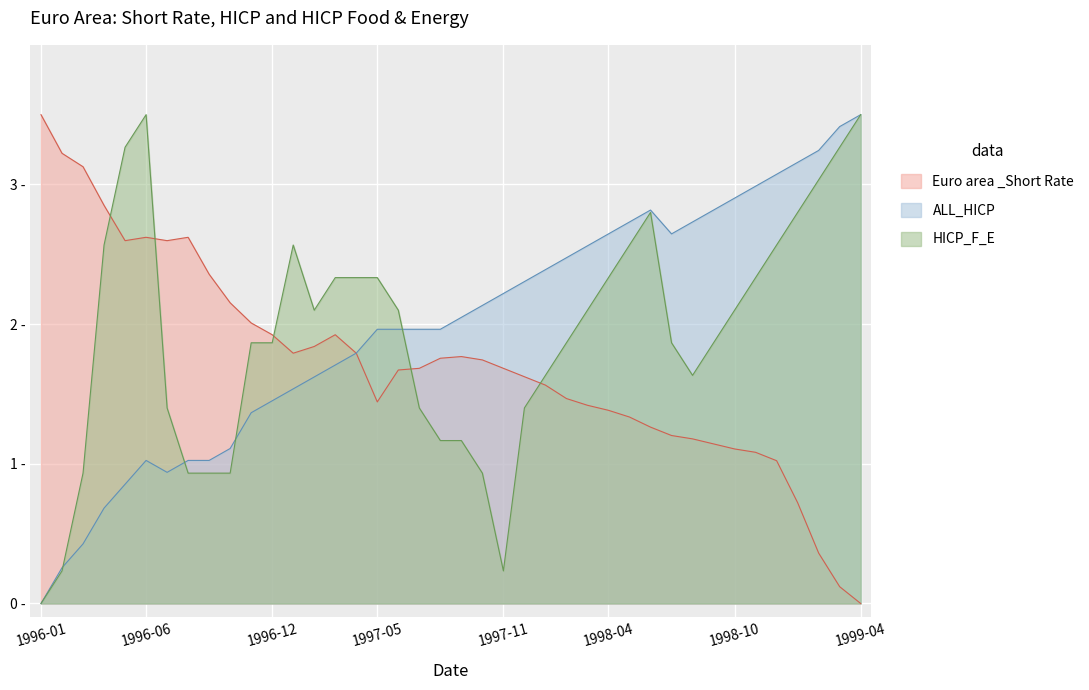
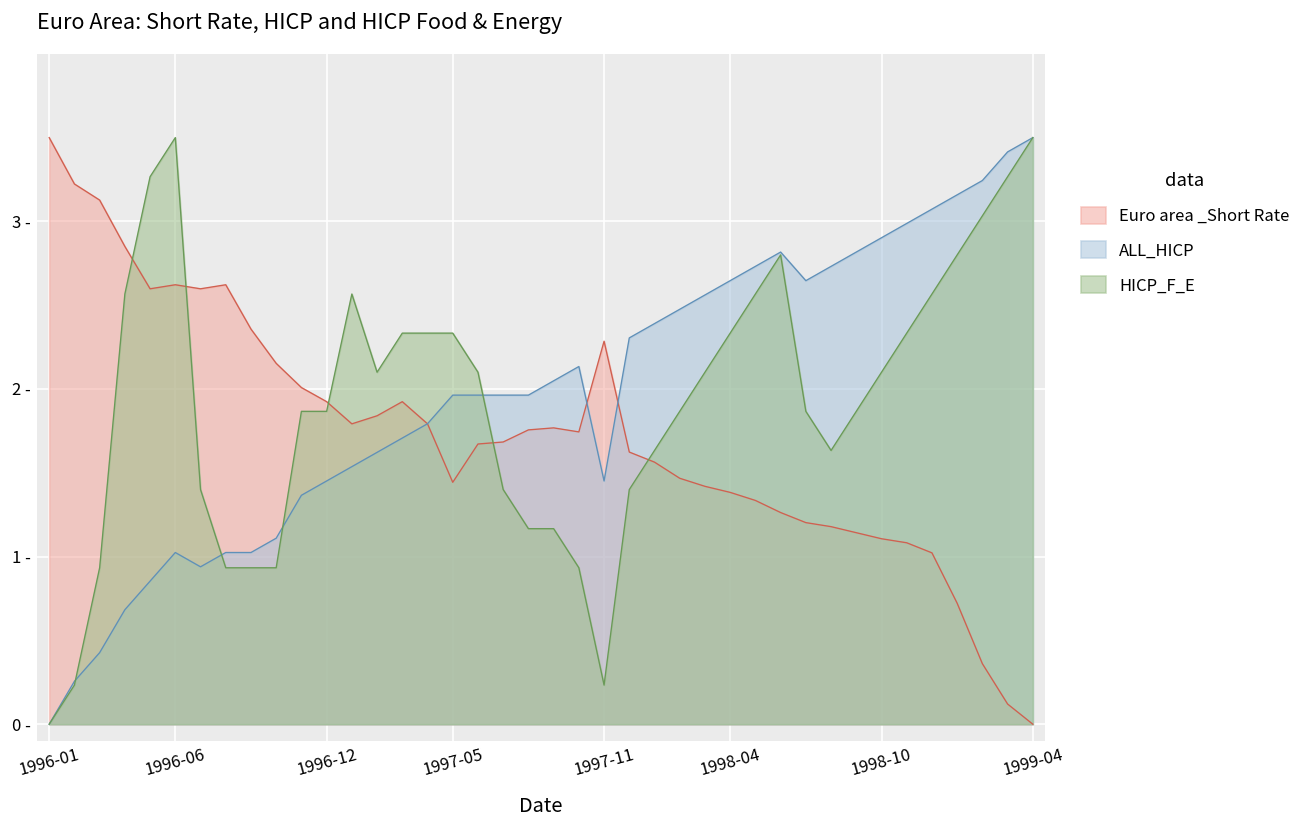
  {
    "Euro area _Short Rate": {
      "1996-01": "3.50 -",
      "1996-06": "2.62 -",
      "1996-12": "1.92 -",
      "1997-05": "1.44 -",
-     "1997-11": "1.68 -",
+     "1997-11": "2.29 -",
      "1998-04": "1.38 -",
      "1998-10": "1.11 -",
      "1999-04": "0.00 -"
    },
    "ALL_HICP": {
      "1996-06": "1.02 -",
      "1996-12": "1.45 -",
      "1997-05": "1.96 -",
-     "1997-11": "2.22 -",
+     "1997-11": "1.45 -",
      "1998-04": "2.65 -",
      "1998-10": "2.90 -"
    },
    "HICP_F_E": {
      "1996-06": "3.50 -",
      "1996-12": "1.87 -",
      "1997-05": "2.33 -",
      "1997-11": "0.23 -",
      "1998-04": "2.33 -",
      "1998-10": "2.10 -"
    }
  }
